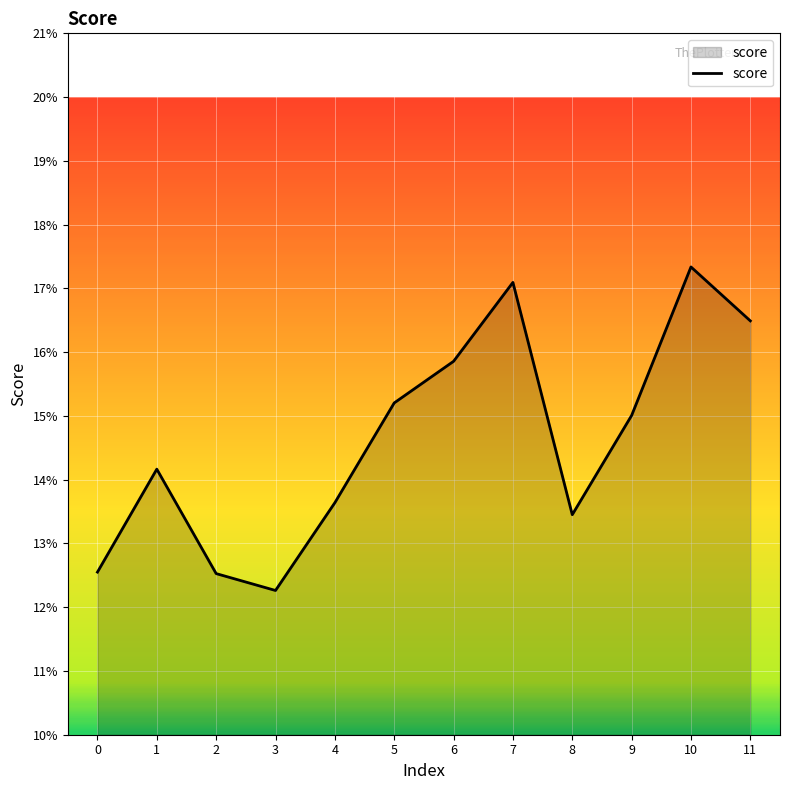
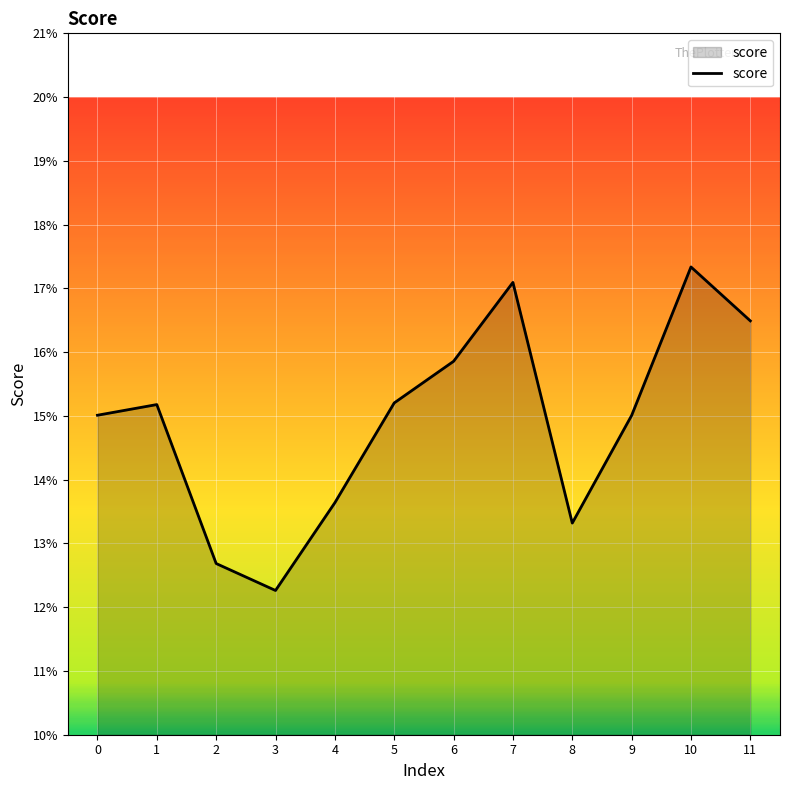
  {
-   "0": "12.6%",
-   "1": "14.2%",
-   "2": "12.5%",
+   "0": "15.0%",
+   "1": "15.2%",
+   "2": "12.7%",
    "3": "12.3%",
    "4": "13.6%",
    "5": "15.2%",
    "6": "15.9%",
    "7": "17.1%",
-   "8": "13.5%",
+   "8": "13.3%",
    "9": "15.0%",
    "10": "17.3%",
    "11": "16.5%"
  }
